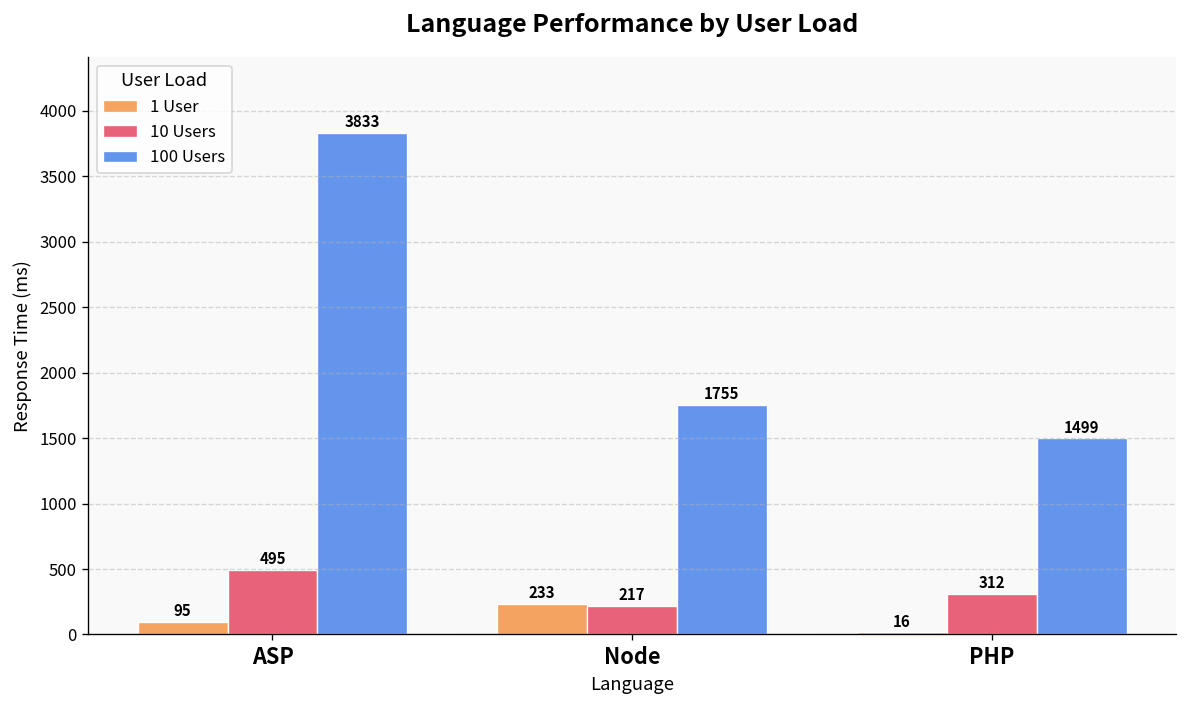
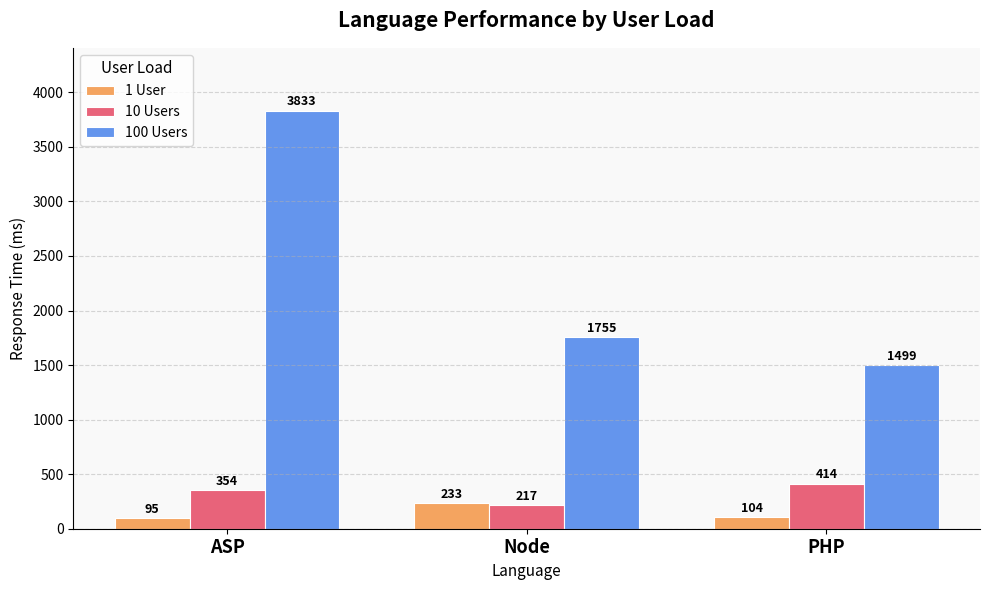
  {
    "1 User": {
      "ASP": 95,
      "Node": 233,
-     "PHP": 16
+     "PHP": 104
    },
    "10 Users": {
-     "ASP": 495,
+     "ASP": 354,
      "Node": 217,
-     "PHP": 312
+     "PHP": 414
    },
    "100 Users": {
      "ASP": 3833,
      "Node": 1755,
      "PHP": 1499
    }
  }
